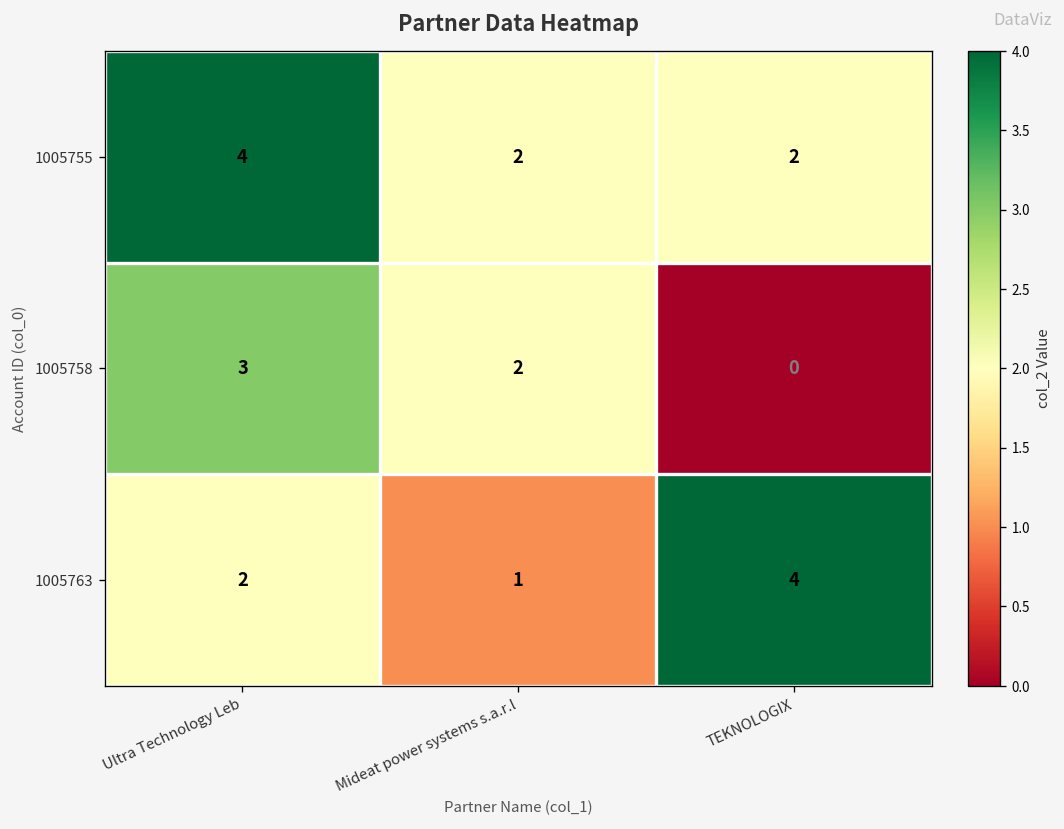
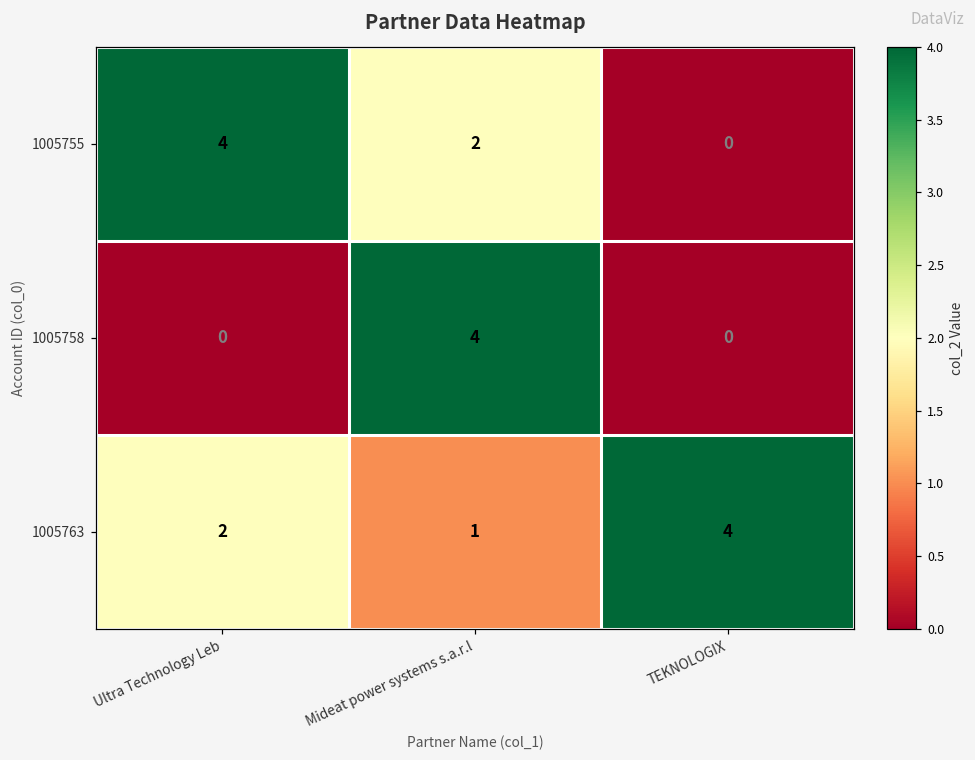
  {
    "1005755": {
      "Ultra Technology Leb": 4,
      "Mideat power systems s.a.r.l": 2,
-     "TEKNOLOGIX": 2
+     "TEKNOLOGIX": 0
    },
    "1005758": {
-     "Ultra Technology Leb": 3,
-     "Mideat power systems s.a.r.l": 2,
+     "Ultra Technology Leb": 0,
+     "Mideat power systems s.a.r.l": 4,
      "TEKNOLOGIX": 0
    },
    "1005763": {
      "Ultra Technology Leb": 2,
      "Mideat power systems s.a.r.l": 1,
      "TEKNOLOGIX": 4
    }
  }
